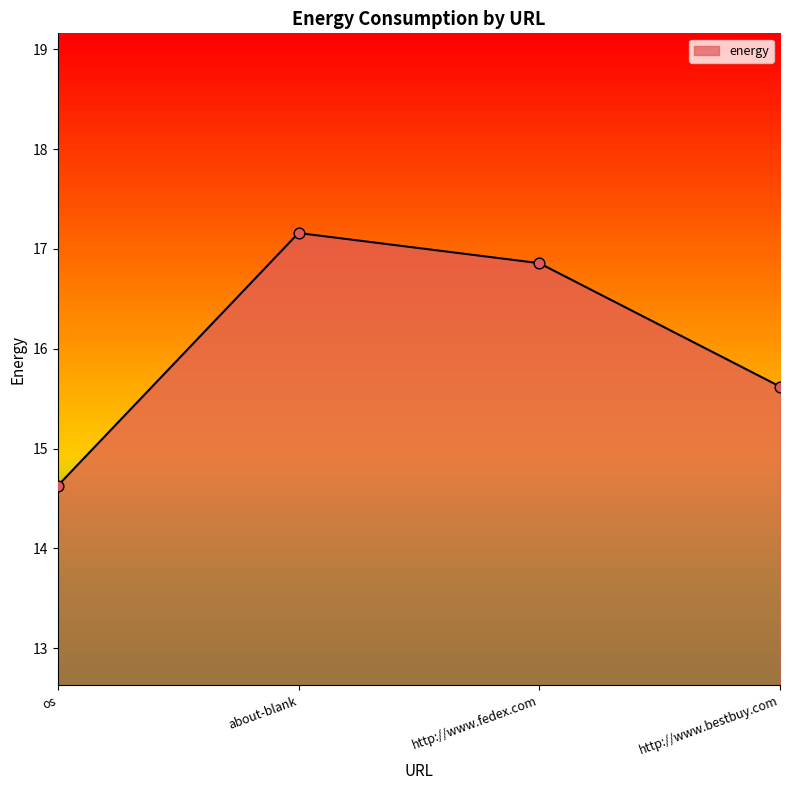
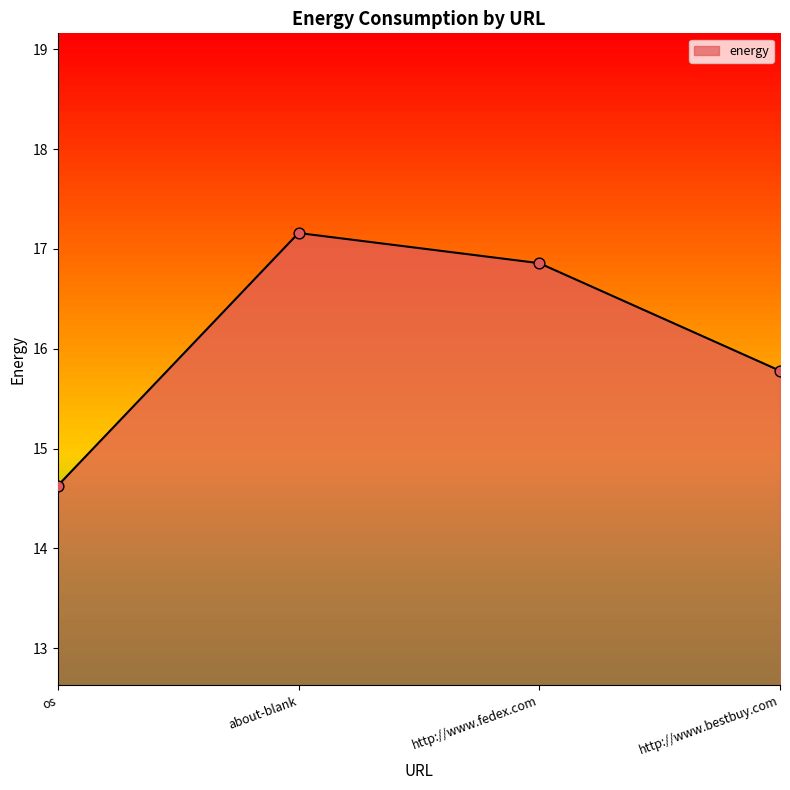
  {
    "os": 14.6,
    "about-blank": 17.2,
    "http://www.fedex.com": 16.9,
-   "http://www.bestbuy.com": 15.6
+   "http://www.bestbuy.com": 15.8
  }
